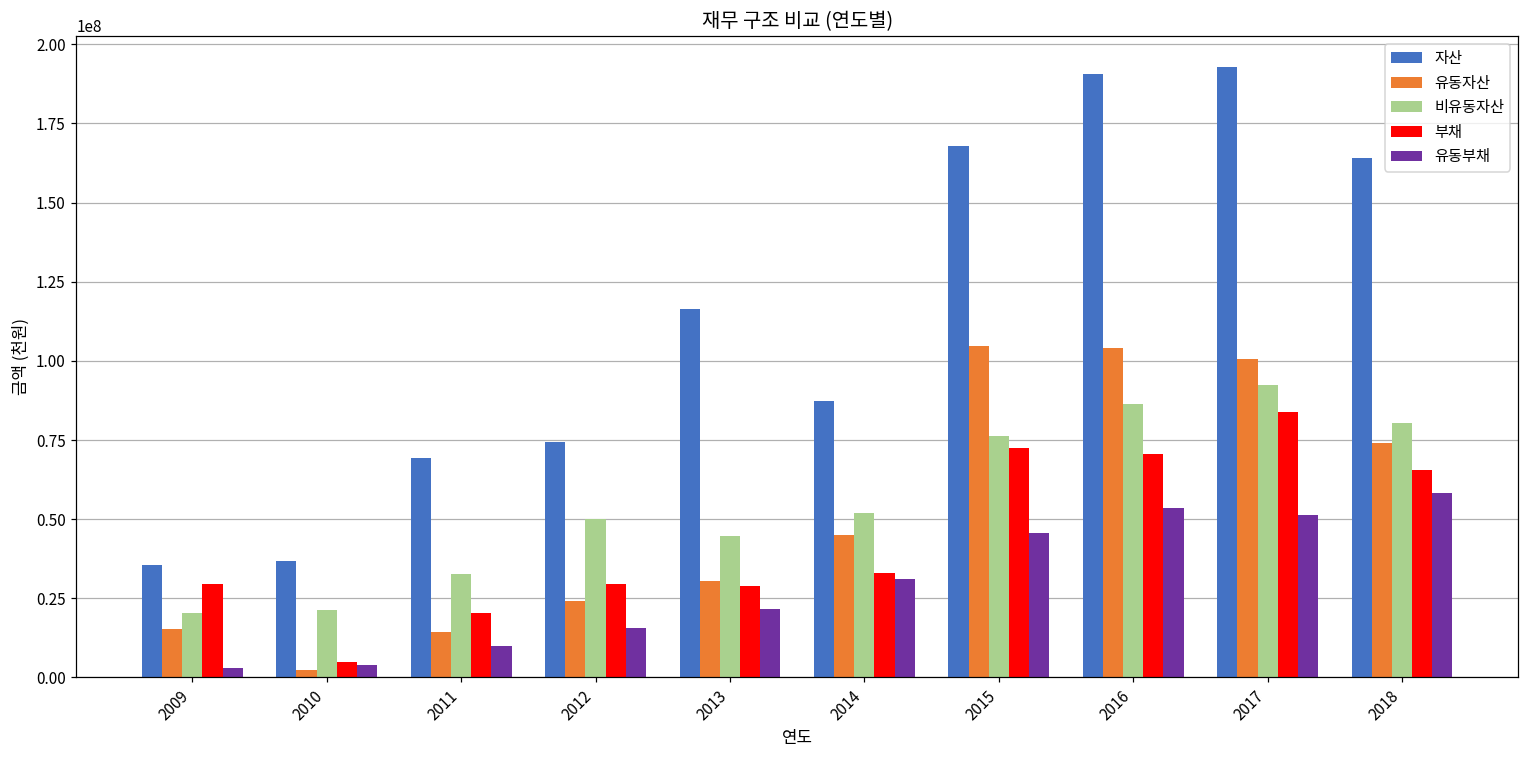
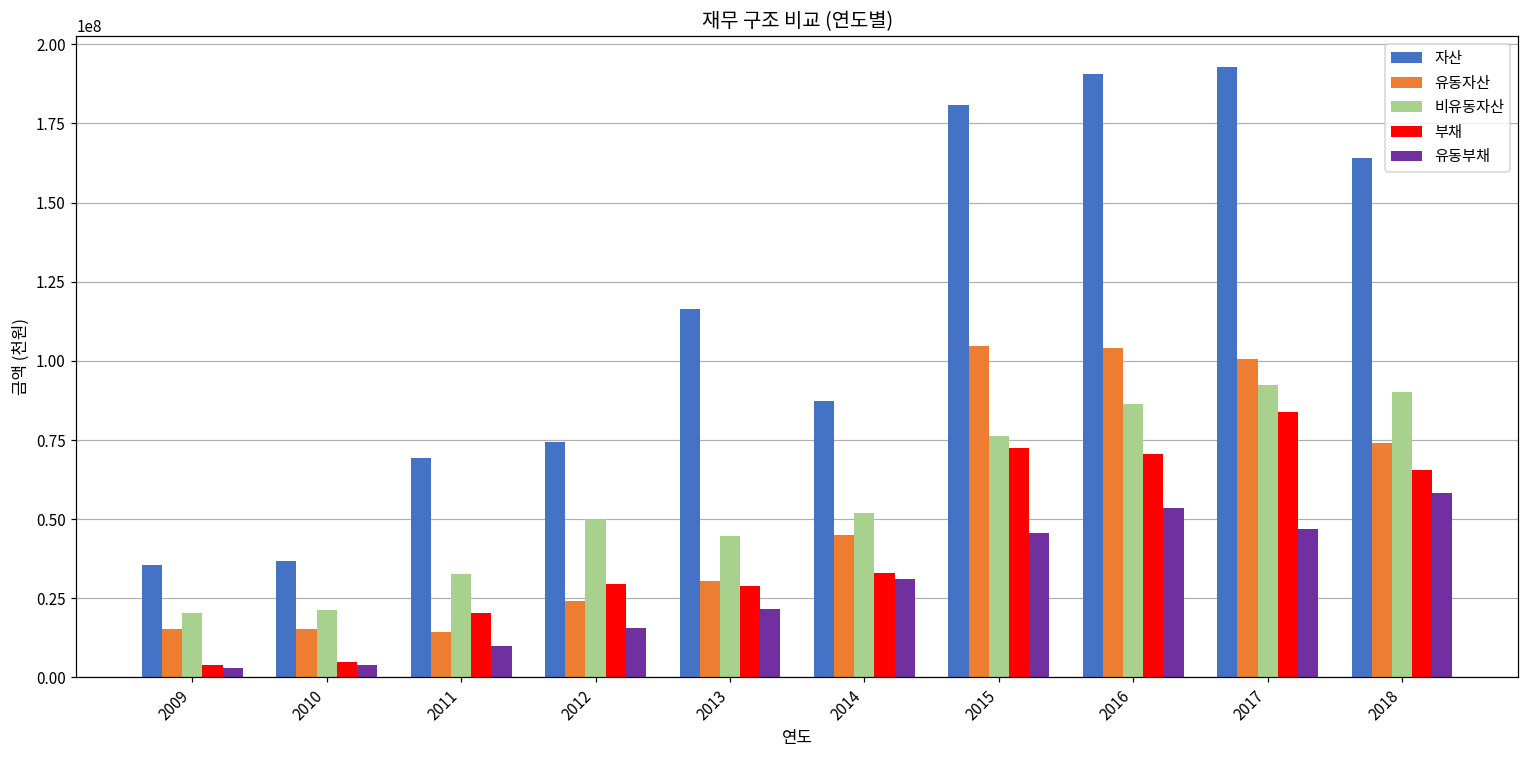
  {
    "자산": {
      "2009": 36000000,
      "2010": 37000000,
      "2011": 69000000,
      "2012": 74000000,
      "2013": 116000000,
      "2014": 87000000,
-     "2015": 168000000,
+     "2015": 181000000,
      "2016": 191000000,
      "2017": 193000000,
      "2018": 164000000
    },
    "유동자산": {
      "2009": 15000000,
-     "2010": 2000000,
+     "2010": 15000000,
      "2011": 15000000,
      "2012": 24000000,
      "2013": 30000000,
      "2014": 45000000,
      "2015": 105000000,
      "2016": 104000000,
      "2017": 101000000,
      "2018": 74000000
    },
    "비유동자산": {
      "2009": 20000000,
      "2010": 21000000,
      "2011": 33000000,
      "2012": 50000000,
      "2013": 45000000,
      "2014": 52000000,
      "2015": 76000000,
      "2016": 86000000,
      "2017": 92000000,
-     "2018": 80000000
+     "2018": 90000000
    },
    "부채": {
-     "2009": 30000000,
+     "2009": 4000000,
      "2010": 5000000,
      "2011": 20000000,
      "2012": 30000000,
      "2013": 29000000,
      "2014": 33000000,
      "2015": 72000000,
      "2016": 70000000,
      "2017": 84000000,
      "2018": 65000000
    },
    "유동부채": {
      "2009": 3000000,
      "2010": 4000000,
      "2011": 10000000,
      "2012": 16000000,
      "2013": 22000000,
      "2014": 31000000,
      "2015": 46000000,
      "2016": 53000000,
-     "2017": 51000000,
+     "2017": 47000000,
      "2018": 58000000
    }
  }
